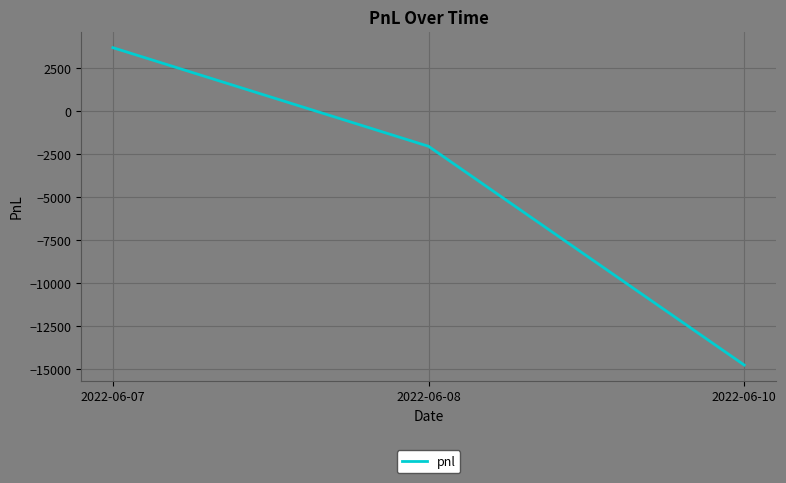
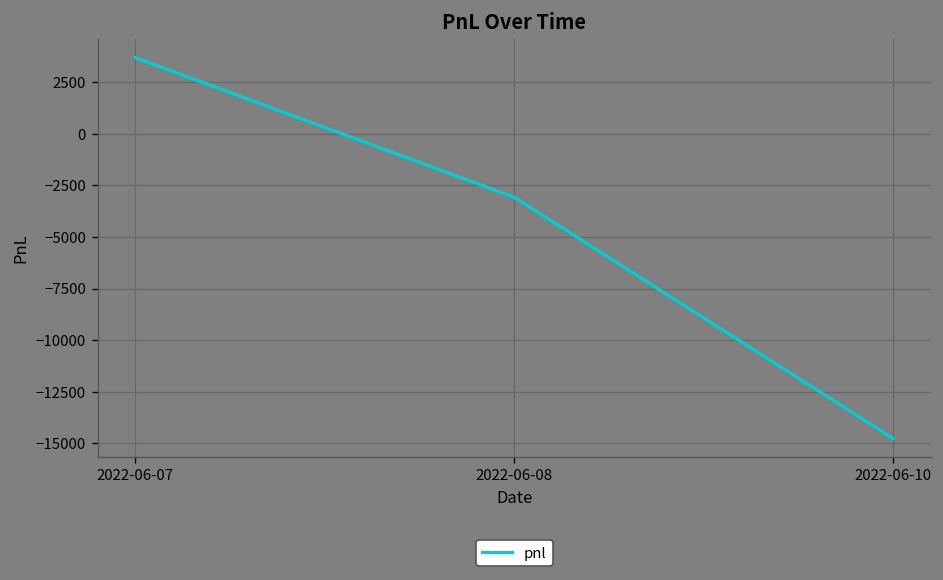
  {
    "2022-06-07": 3700,
-   "2022-06-08": -2000,
+   "2022-06-08": -3100,
    "2022-06-10": -14800
  }
